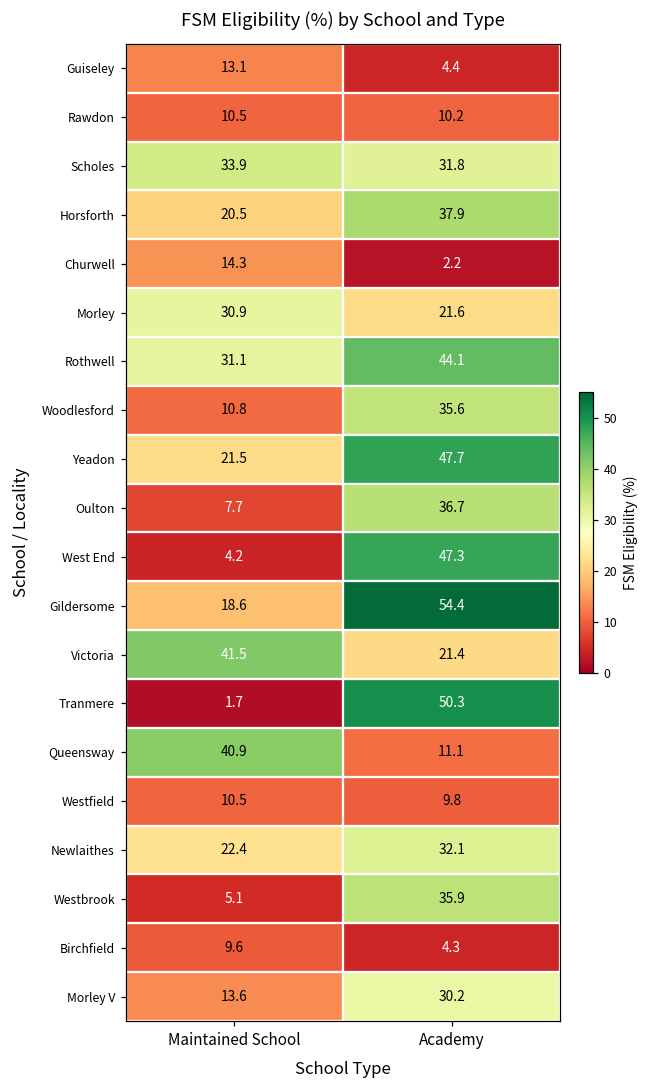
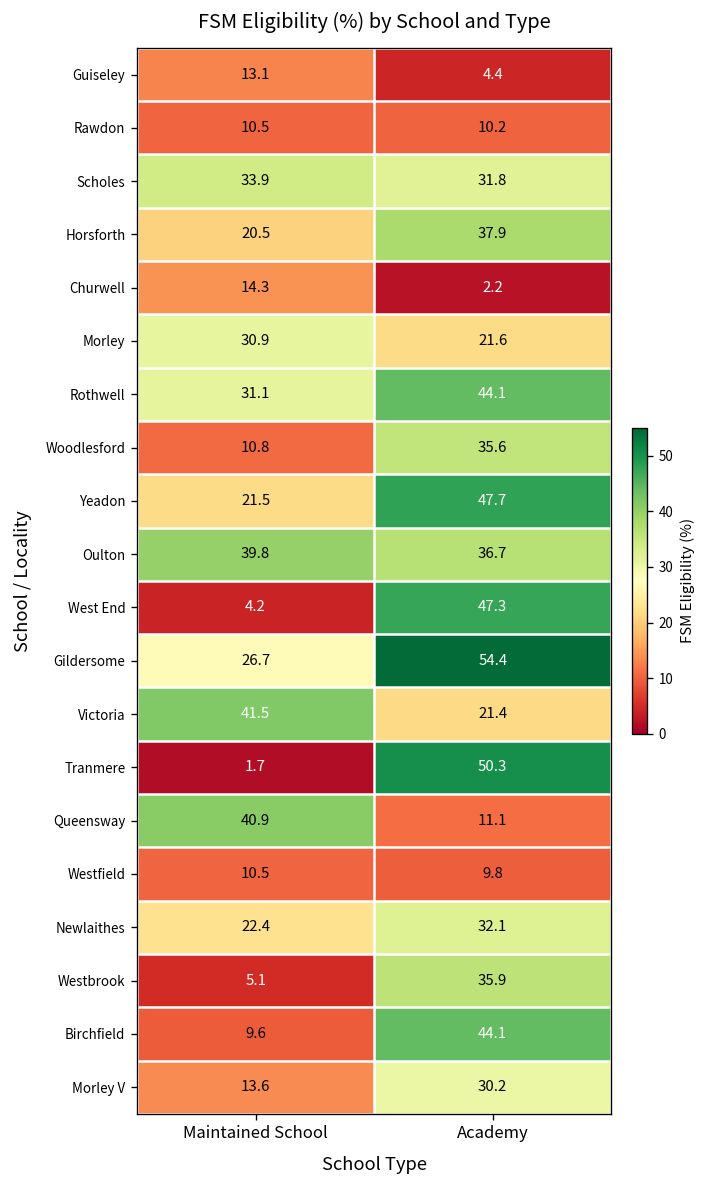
  {
    "Guiseley": {
      "Maintained School": 13.1,
      "Academy": 4.4
    },
    "Rawdon": {
      "Maintained School": 10.5,
      "Academy": 10.2
    },
    "Scholes": {
      "Maintained School": 33.9,
      "Academy": 31.8
    },
    "Horsforth": {
      "Maintained School": 20.5,
      "Academy": 37.9
    },
    "Churwell": {
      "Maintained School": 14.3,
      "Academy": 2.2
    },
    "Morley": {
      "Maintained School": 30.9,
      "Academy": 21.6
    },
    "Rothwell": {
      "Maintained School": 31.1,
      "Academy": 44.1
    },
    "Woodlesford": {
      "Maintained School": 10.8,
      "Academy": 35.6
    },
    "Yeadon": {
      "Maintained School": 21.5,
      "Academy": 47.7
    },
    "Oulton": {
-     "Maintained School": 7.7,
+     "Maintained School": 39.8,
      "Academy": 36.7
    },
    "West End": {
      "Maintained School": 4.2,
      "Academy": 47.3
    },
    "Gildersome": {
-     "Maintained School": 18.6,
+     "Maintained School": 26.7,
      "Academy": 54.4
    },
    "Victoria": {
      "Maintained School": 41.5,
      "Academy": 21.4
    },
    "Tranmere": {
      "Maintained School": 1.7,
      "Academy": 50.3
    },
    "Queensway": {
      "Maintained School": 40.9,
      "Academy": 11.1
    },
    "Westfield": {
      "Maintained School": 10.5,
      "Academy": 9.8
    },
    "Newlaithes": {
      "Maintained School": 22.4,
      "Academy": 32.1
    },
    "Westbrook": {
      "Maintained School": 5.1,
      "Academy": 35.9
    },
    "Birchfield": {
      "Maintained School": 9.6,
-     "Academy": 4.3
+     "Academy": 44.1
    },
    "Morley V": {
      "Maintained School": 13.6,
      "Academy": 30.2
    }
  }
